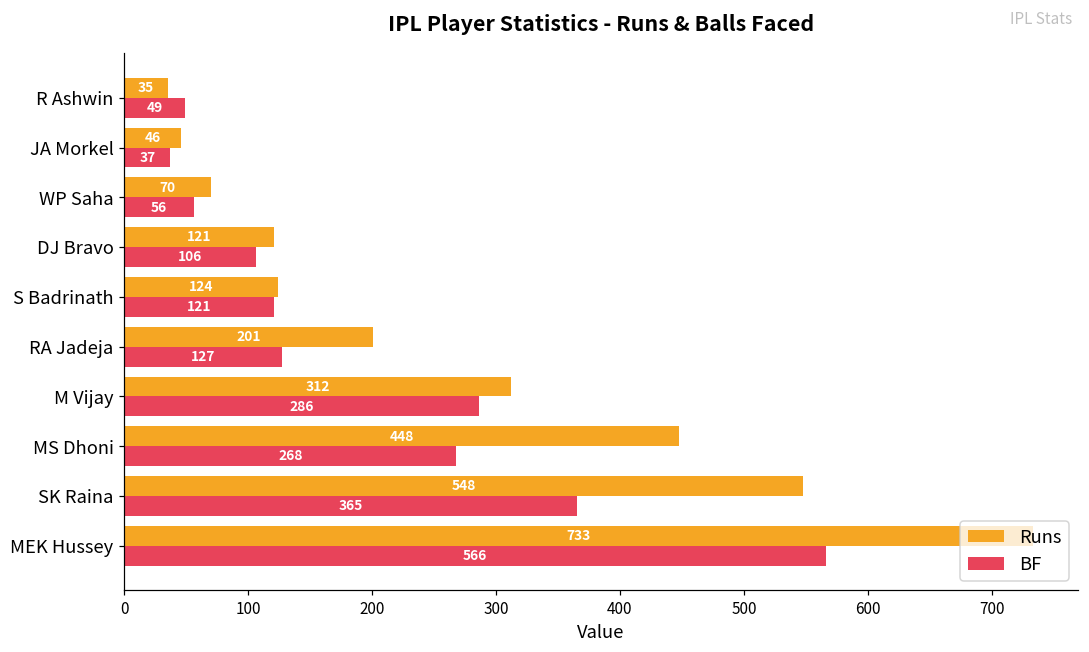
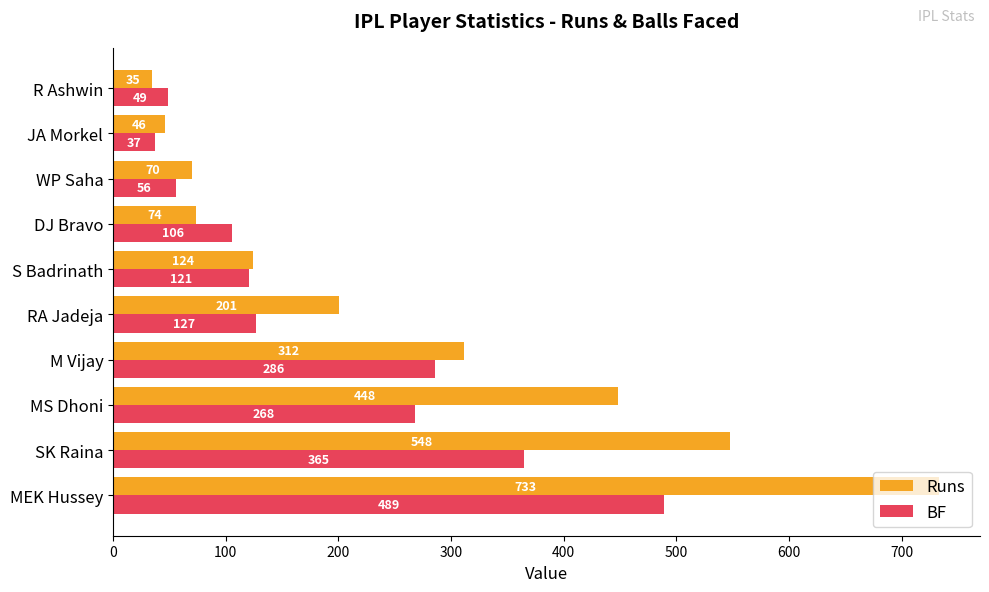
  {
    "Runs": {
      "R Ashwin": 35,
      "JA Morkel": 46,
      "WP Saha": 70,
-     "DJ Bravo": 121,
+     "DJ Bravo": 74,
      "S Badrinath": 124,
      "RA Jadeja": 201,
      "M Vijay": 312,
      "MS Dhoni": 448,
      "SK Raina": 548
    },
    "BF": {
      "R Ashwin": 49,
      "JA Morkel": 37,
      "WP Saha": 56,
      "DJ Bravo": 106,
      "S Badrinath": 121,
      "RA Jadeja": 127,
      "M Vijay": 286,
      "MS Dhoni": 268,
      "SK Raina": 365,
-     "MEK Hussey": 566
+     "MEK Hussey": 489
    }
  }
